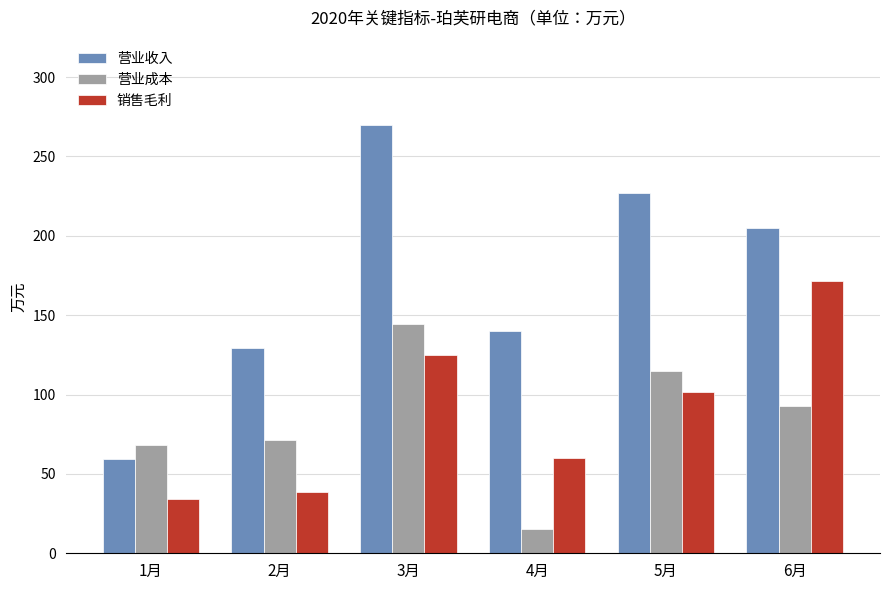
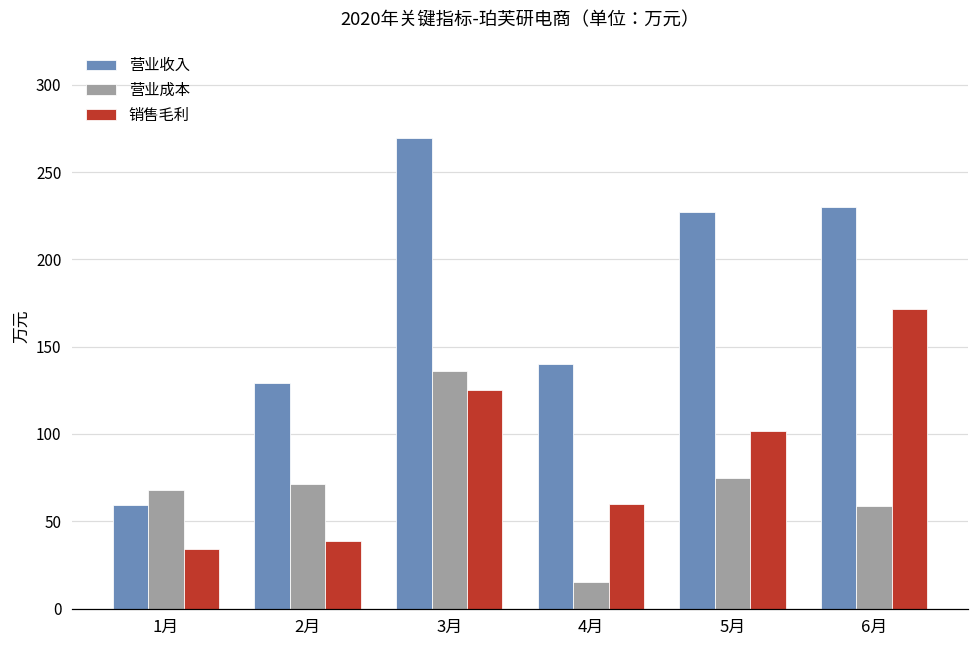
  {
    "营业收入": {
      "1月": 60,
      "2月": 129,
      "3月": 270,
      "4月": 140,
      "5月": 227,
-     "6月": 205
+     "6月": 230
    },
    "营业成本": {
      "1月": 68,
      "2月": 72,
-     "3月": 145,
+     "3月": 136,
      "4月": 15,
-     "5月": 115,
-     "6月": 93
+     "5月": 75,
+     "6月": 59
    },
    "销售毛利": {
      "1月": 34,
      "2月": 39,
      "3月": 125,
      "4月": 60,
      "5月": 102,
      "6月": 171
    }
  }
